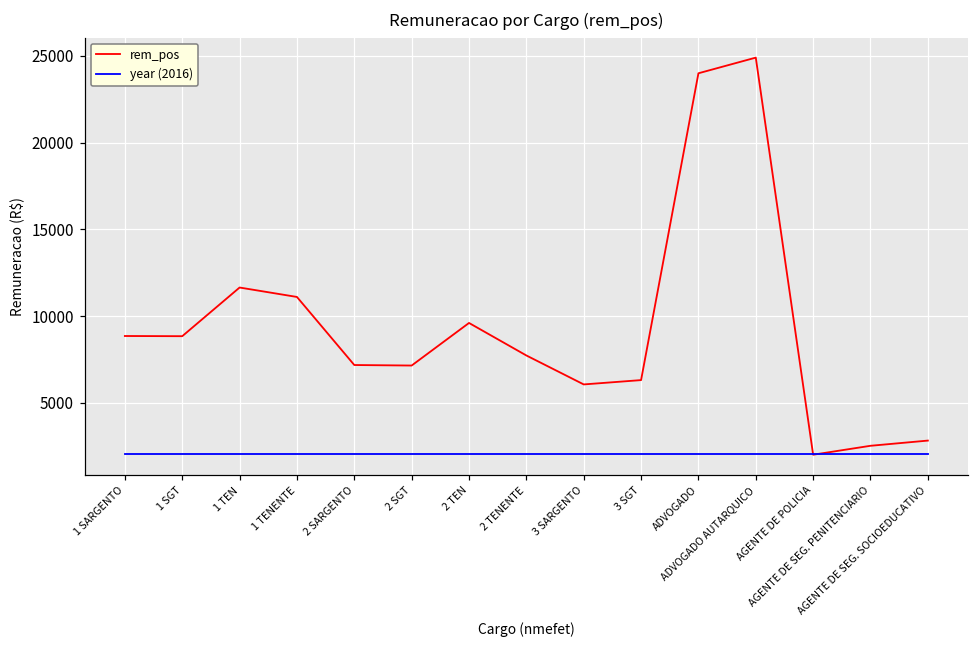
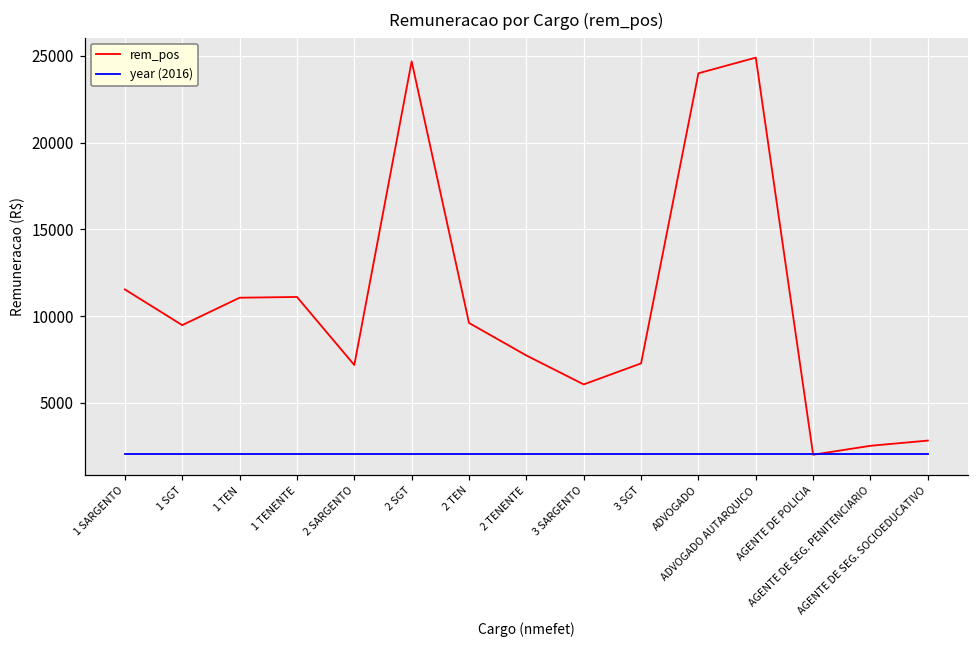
  {
    "rem_pos": {
-     "1 SARGENTO": 8800,
-     "1 SGT": 8800,
-     "1 TEN": 11600,
+     "1 SARGENTO": 11500,
+     "1 SGT": 9500,
+     "1 TEN": 11100,
      "1 TENENTE": 11100,
      "2 SARGENTO": 7200,
-     "2 SGT": 7100,
+     "2 SGT": 24700,
      "2 TEN": 9600,
      "2 TENENTE": 7700,
      "3 SARGENTO": 6100,
-     "3 SGT": 6300,
+     "3 SGT": 7300,
      "ADVOGADO": 24000,
      "ADVOGADO AUTARQUICO": 24900,
      "AGENTE DE SEG. PENITENCIARIO": 2500,
      "AGENTE DE SEG. SOCIOEDUCATIVO": 2800
    },
    "year (2016)": {
      "1 SARGENTO": 2000,
      "1 SGT": 2000,
      "1 TEN": 2000,
      "1 TENENTE": 2000,
      "2 SARGENTO": 2000,
      "2 SGT": 2000,
      "2 TEN": 2000,
      "2 TENENTE": 2000,
      "3 SARGENTO": 2000,
      "3 SGT": 2000,
      "ADVOGADO": 2000,
      "ADVOGADO AUTARQUICO": 2000,
      "AGENTE DE SEG. PENITENCIARIO": 2000,
      "AGENTE DE SEG. SOCIOEDUCATIVO": 2000
    }
  }
